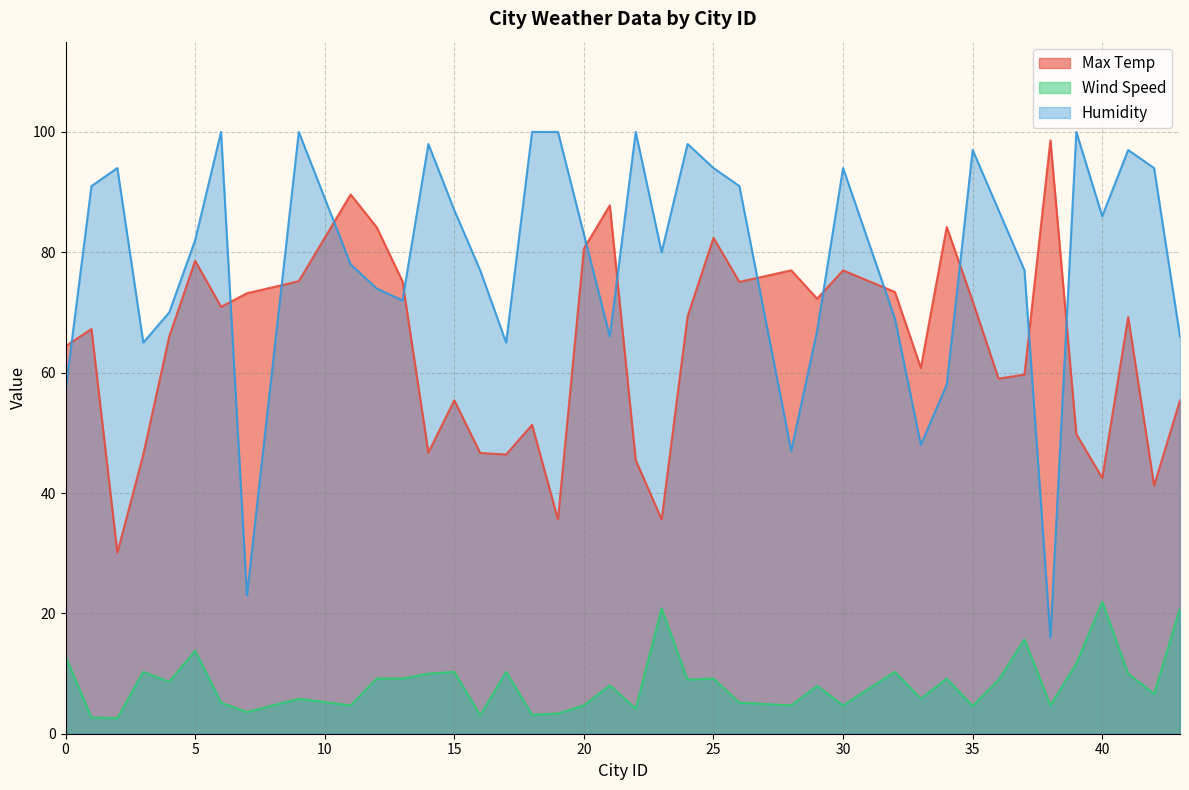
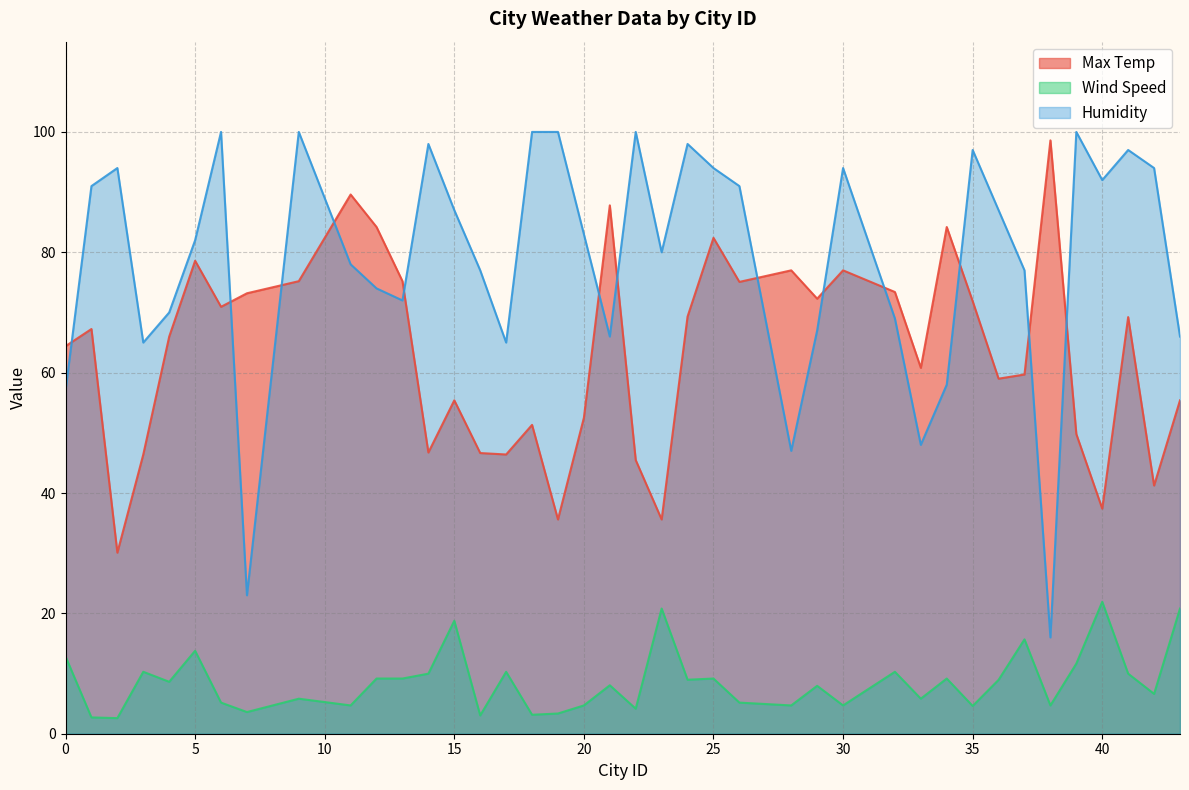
  {
    "Max Temp": {
      "0": 64,
      "5": 79,
      "15": 55,
-     "20": 81,
+     "20": 53,
      "25": 82,
      "30": 77,
      "35": 72,
-     "40": 43
+     "40": 37
    },
    "Wind Speed": {
      "0": 13,
      "5": 14,
-     "15": 10,
+     "15": 19,
      "20": 5,
      "25": 9,
      "30": 5,
      "35": 5,
      "40": 22
    },
    "Humidity": {
      "0": 57,
      "5": 82,
      "15": 87,
      "20": 83,
      "25": 94,
      "30": 94,
      "35": 97,
-     "40": 86
+     "40": 92
    }
  }
